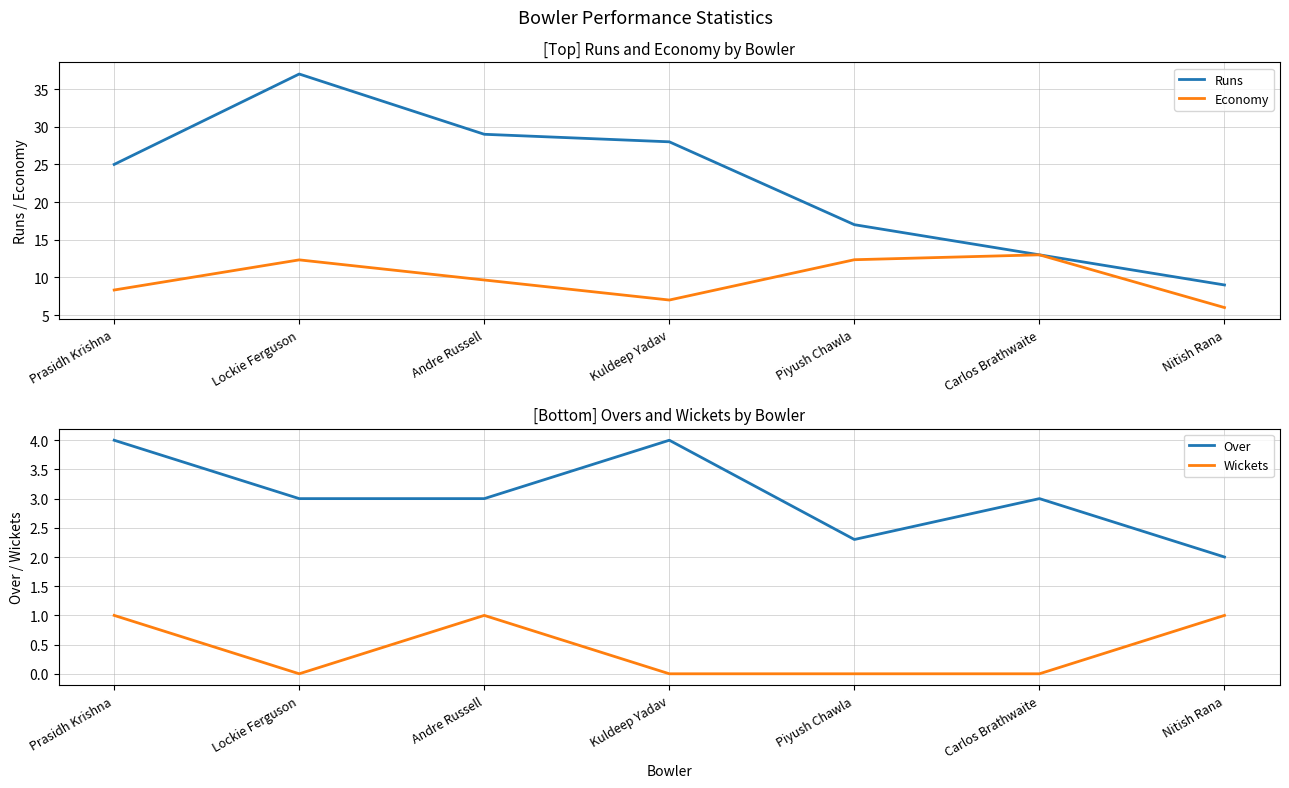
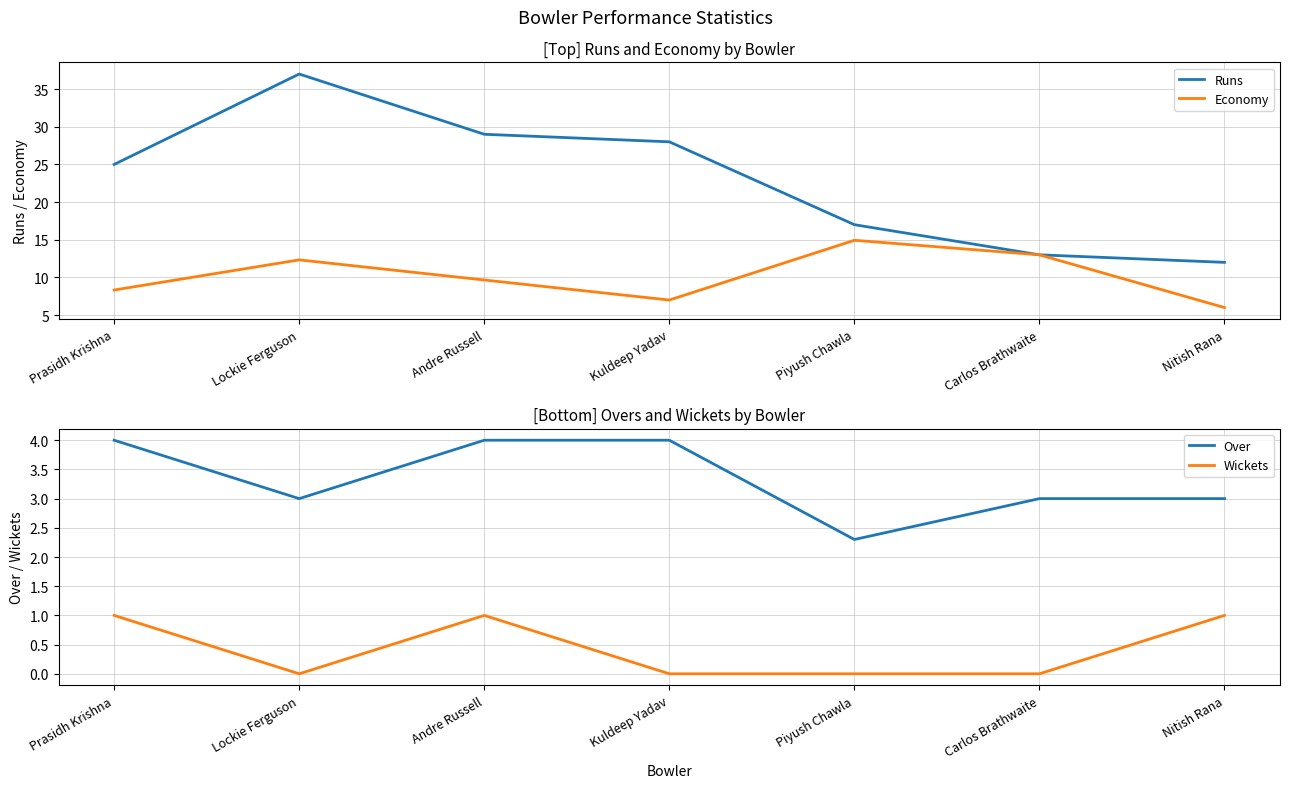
  {
    "[Top] Runs and Economy by Bowler": {
      "Runs": {
        "Prasidh Krishna": 25,
        "Lockie Ferguson": 37,
        "Andre Russell": 29,
        "Kuldeep Yadav": 28,
        "Piyush Chawla": 17,
-       "Nitish Rana": 9
+       "Nitish Rana": 12
      },
      "Economy": {
        "Prasidh Krishna": 8,
        "Lockie Ferguson": 12,
        "Andre Russell": 10,
        "Kuldeep Yadav": 7,
-       "Piyush Chawla": 12,
+       "Piyush Chawla": 15,
        "Nitish Rana": 6
      }
    },
    "[Bottom] Overs and Wickets by Bowler": {
      "Over": {
        "Prasidh Krishna": 4,
        "Lockie Ferguson": 3,
-       "Andre Russell": 3,
+       "Andre Russell": 4,
        "Kuldeep Yadav": 4,
        "Piyush Chawla": 2.3,
        "Carlos Brathwaite": 3,
-       "Nitish Rana": 2
+       "Nitish Rana": 3
      },
      "Wickets": {
        "Prasidh Krishna": 1,
        "Lockie Ferguson": 0,
        "Andre Russell": 1,
        "Kuldeep Yadav": 0,
        "Piyush Chawla": 0,
        "Carlos Brathwaite": 0,
        "Nitish Rana": 1
      }
    }
  }
